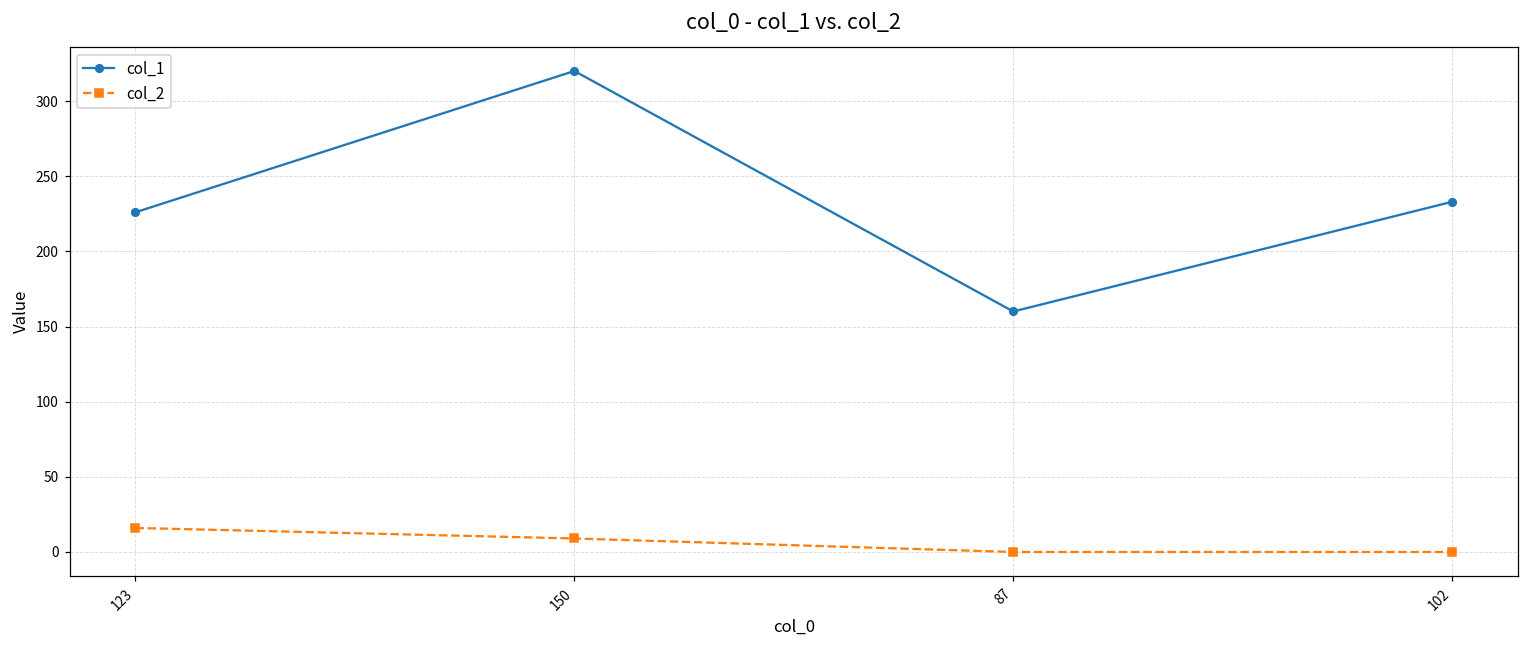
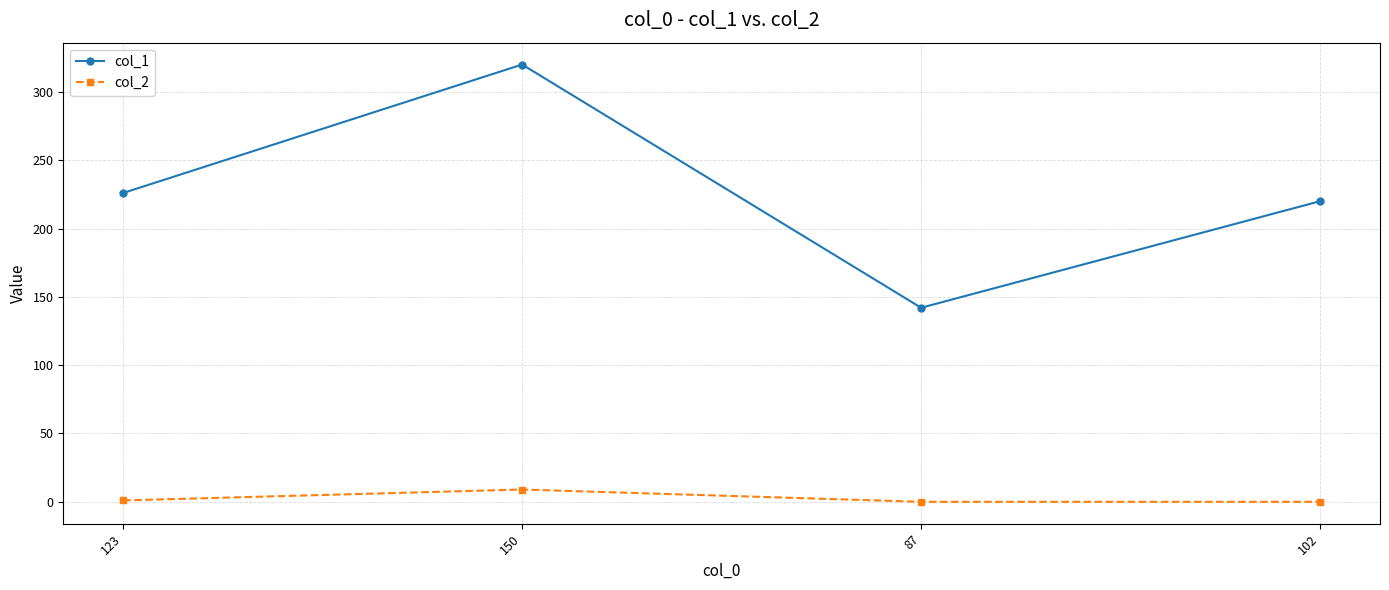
  {
    "col_1": {
      "123": 226,
      "150": 320,
-     "87": 160,
-     "102": 233
+     "87": 142,
+     "102": 220
    },
    "col_2": {
-     "123": 16,
+     "123": 1,
      "150": 9,
      "87": 0,
      "102": 0
    }
  }
